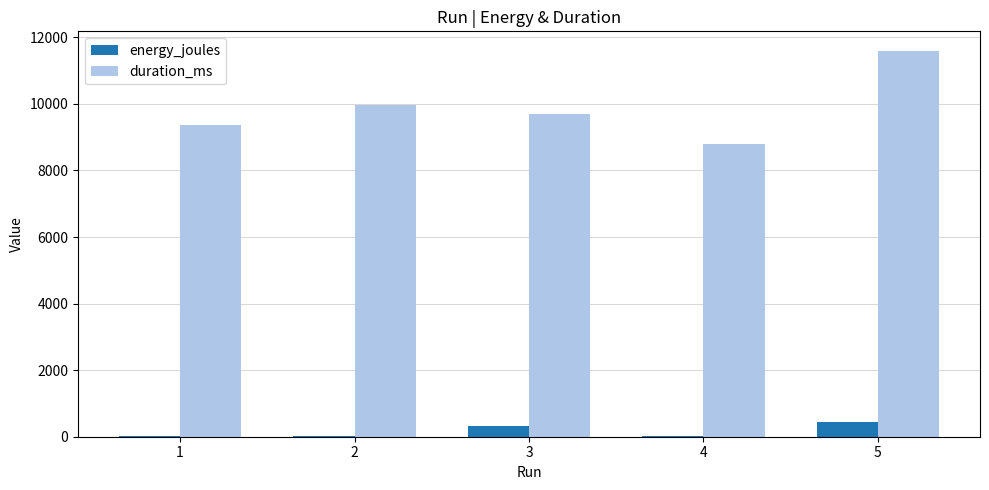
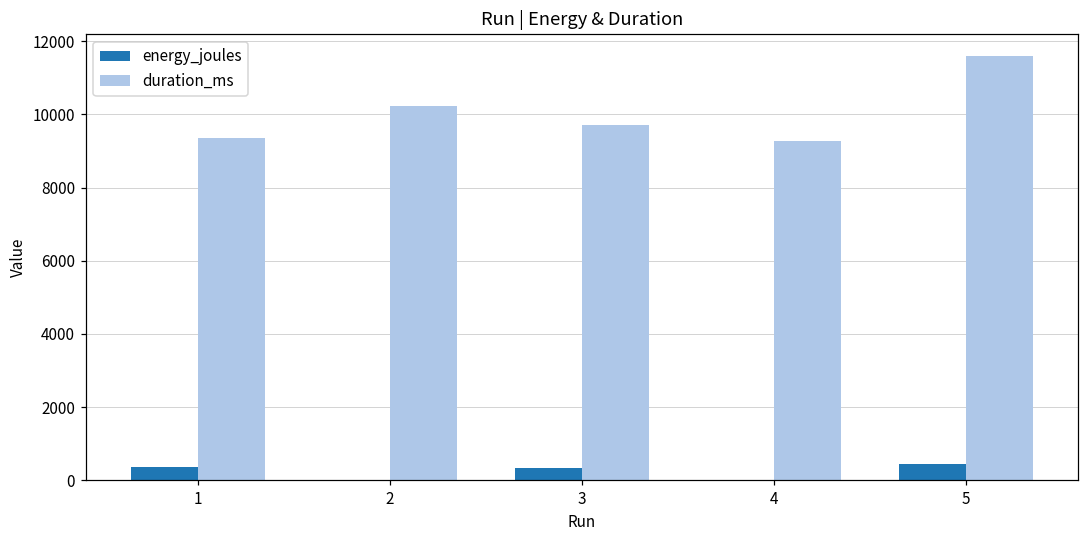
  {
    "energy_joules": {
-     "1": 0,
+     "1": 400,
      "3": 300,
      "5": 500
    },
    "duration_ms": {
      "1": 9400,
-     "2": 10000,
+     "2": 10200,
      "3": 9700,
-     "4": 8800,
+     "4": 9300,
      "5": 11600
    }
  }
